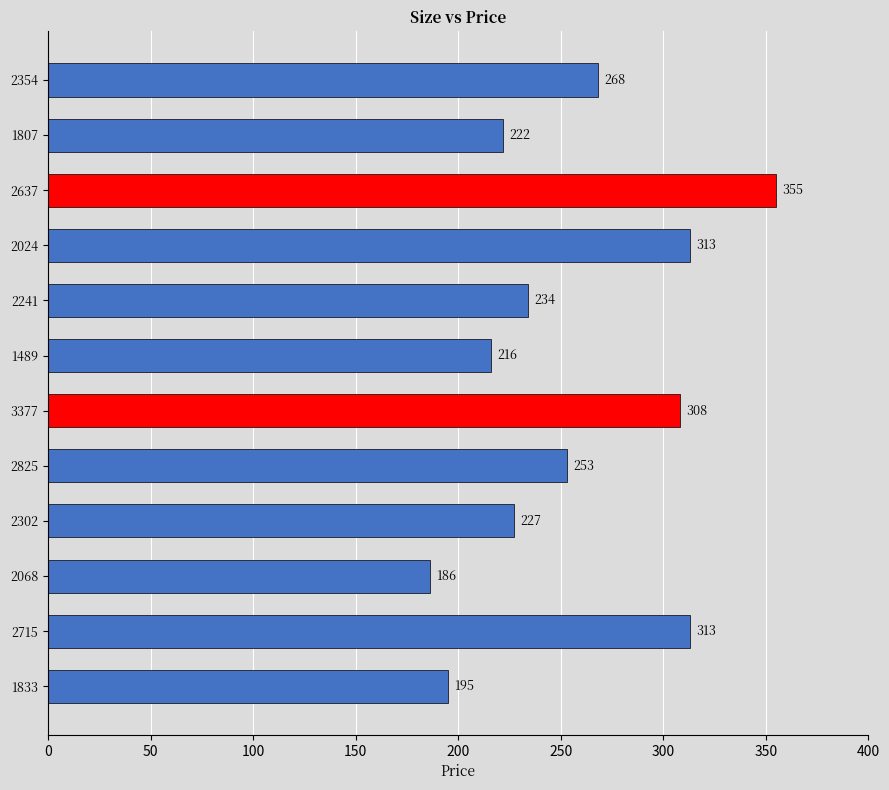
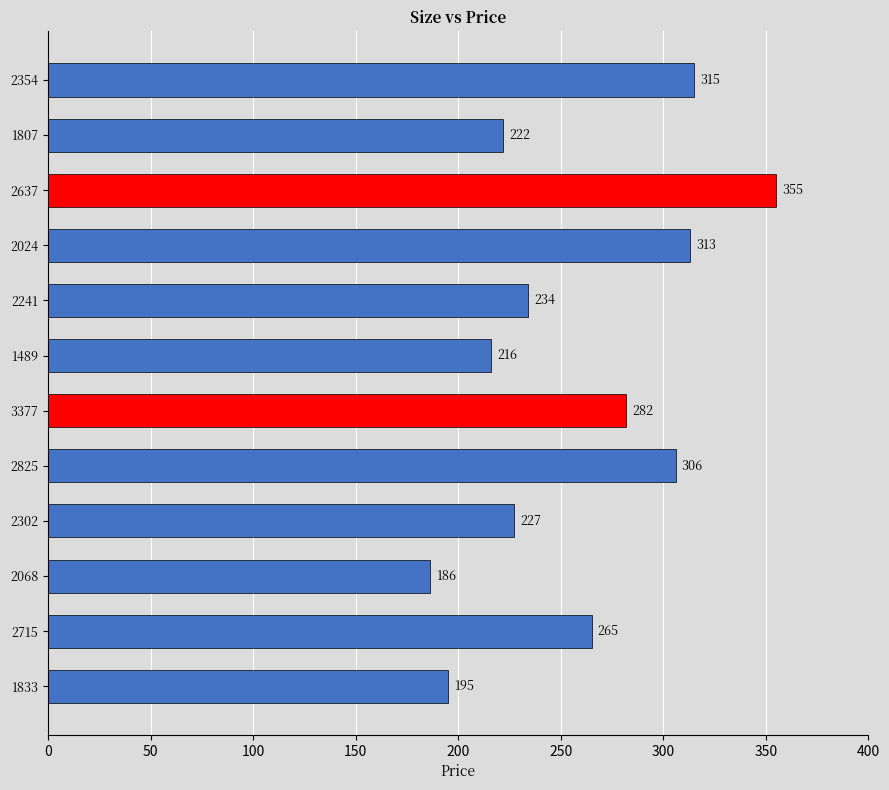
  {
-   "2354": 268,
+   "2354": 315,
    "1807": 222,
    "2637": 355,
    "2024": 313,
    "2241": 234,
    "1489": 216,
-   "3377": 308,
-   "2825": 253,
+   "3377": 282,
+   "2825": 306,
    "2302": 227,
    "2068": 186,
-   "2715": 313,
+   "2715": 265,
    "1833": 195
  }
